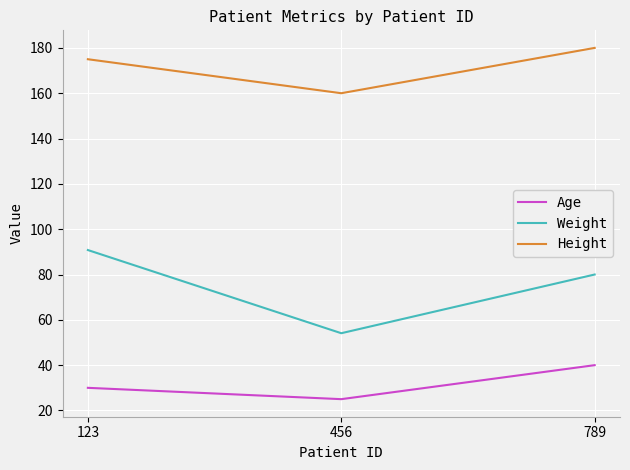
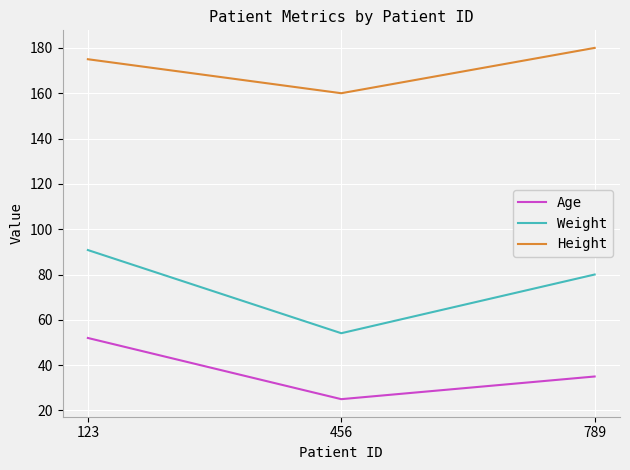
  {
    "Age": {
-     "123": 30,
+     "123": 52,
      "456": 25,
-     "789": 40
+     "789": 35
    },
    "Weight": {
      "123": 91,
      "456": 54,
      "789": 80
    },
    "Height": {
      "123": 175,
      "456": 160,
      "789": 180
    }
  }
